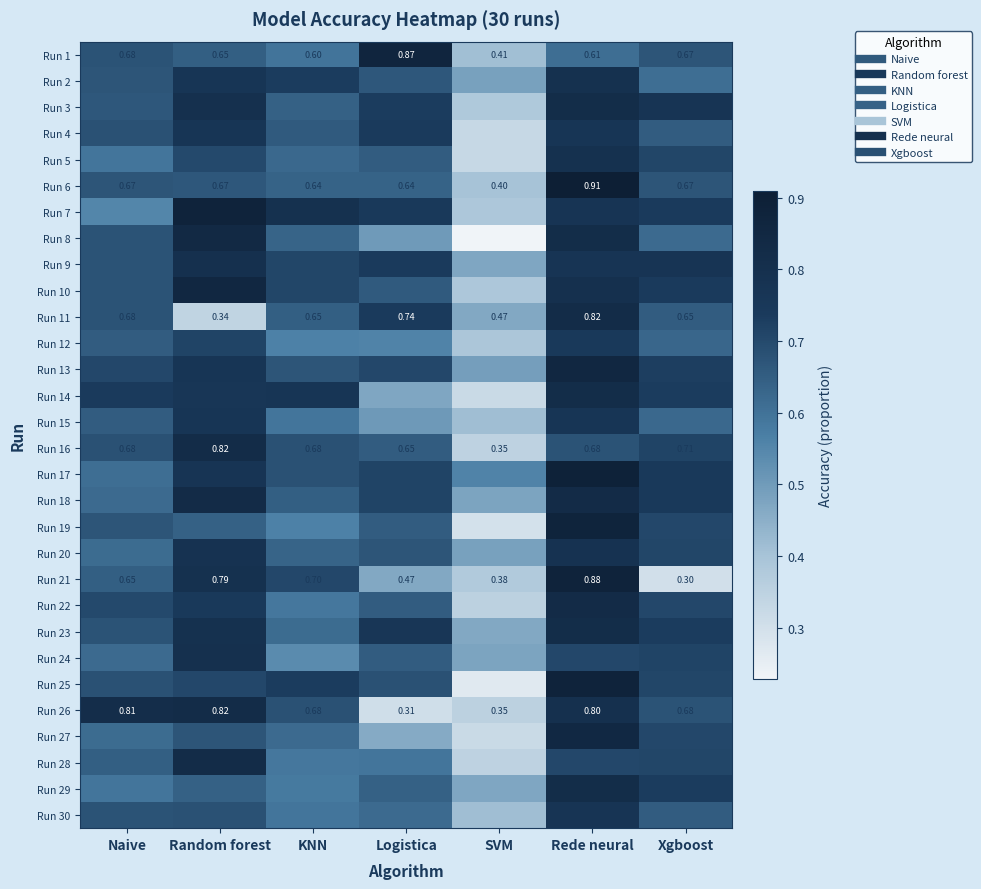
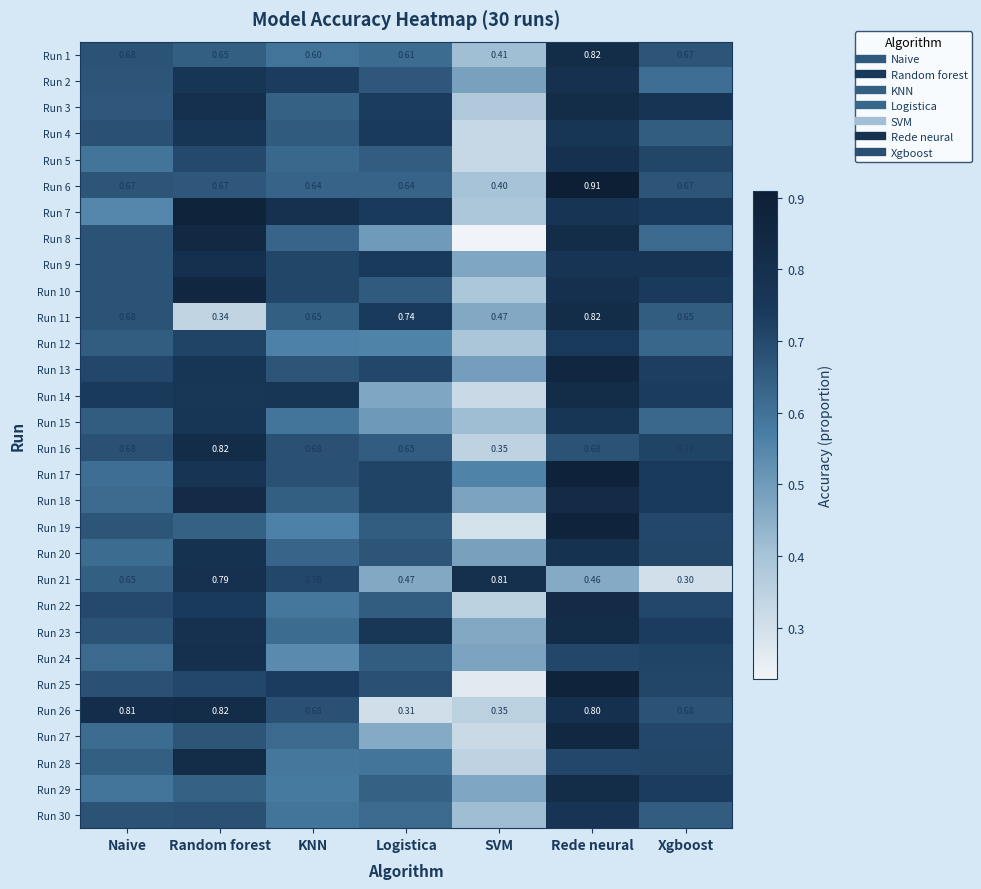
  {
    "Run 1": {
      "KNN": 0.60,
-     "Logistica": 0.87,
+     "Logistica": 0.61,
      "SVM": 0.41,
-     "Rede neural": 0.61
+     "Rede neural": 0.82
    },
    "Run 6": {
      "SVM": 0.40,
      "Rede neural": 0.91
    },
    "Run 11": {
      "Random forest": 0.34,
      "Logistica": 0.74,
      "SVM": 0.47,
      "Rede neural": 0.82
    },
    "Run 16": {
      "Random forest": 0.82,
      "SVM": 0.35
    },
    "Run 21": {
      "Random forest": 0.79,
      "Logistica": 0.47,
-     "SVM": 0.38,
-     "Rede neural": 0.88,
+     "SVM": 0.81,
+     "Rede neural": 0.46,
      "Xgboost": 0.30
    },
    "Run 26": {
      "Naive": 0.81,
      "Random forest": 0.82,
      "Logistica": 0.31,
      "SVM": 0.35,
      "Rede neural": 0.80
    }
  }
